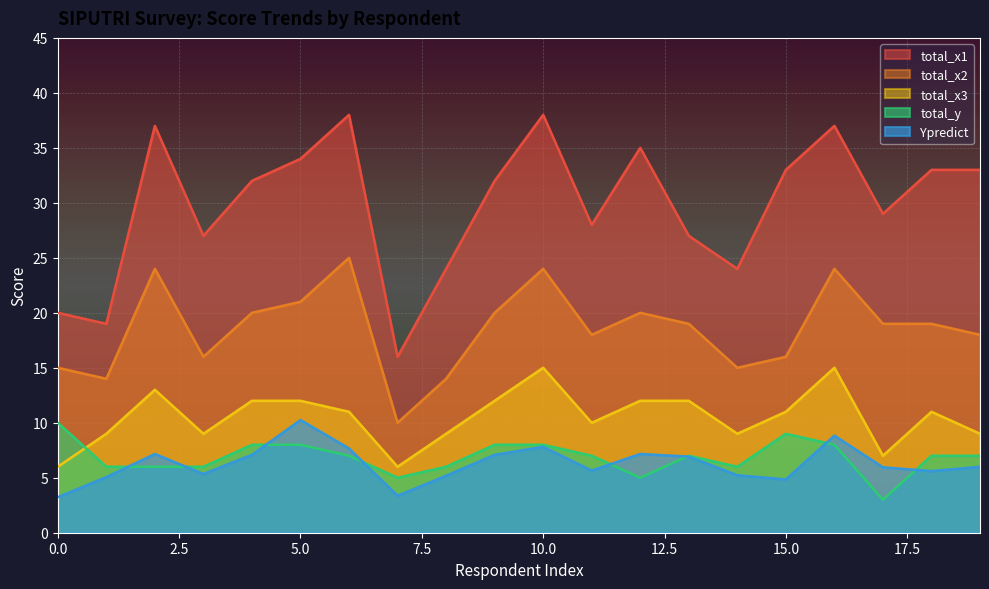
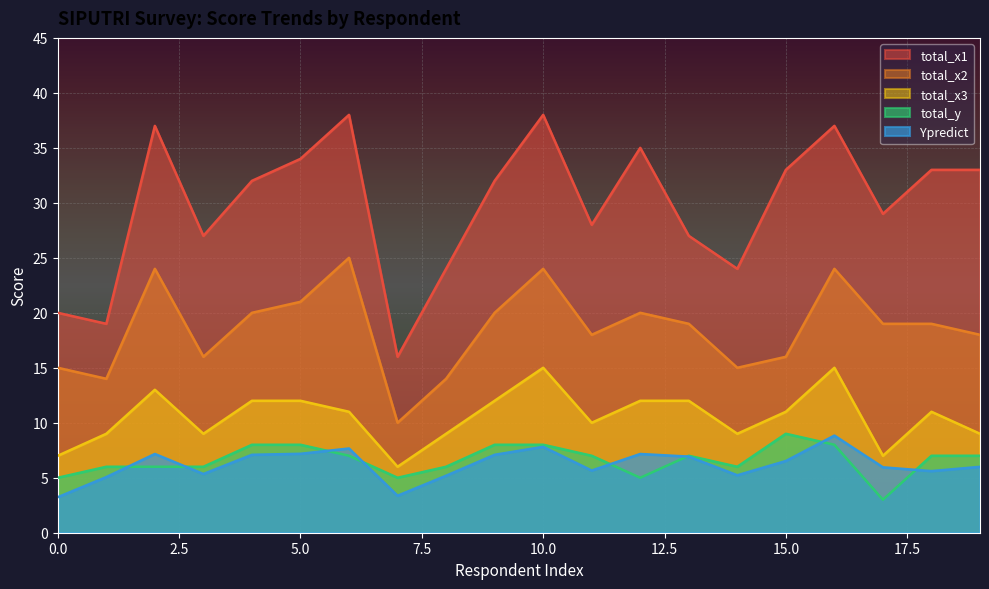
  {
    "total_x3": {
-     "0.0": 6,
+     "0.0": 7,
      "5.0": 12,
      "10.0": 15,
      "15.0": 11
    },
    "total_y": {
-     "0.0": 10,
+     "0.0": 5,
      "5.0": 8,
      "15.0": 9
    },
    "Ypredict": {
      "0.0": 3.2,
-     "5.0": 10.2,
-     "15.0": 4.8
+     "5.0": 7.2,
+     "15.0": 6.5
    }
  }
